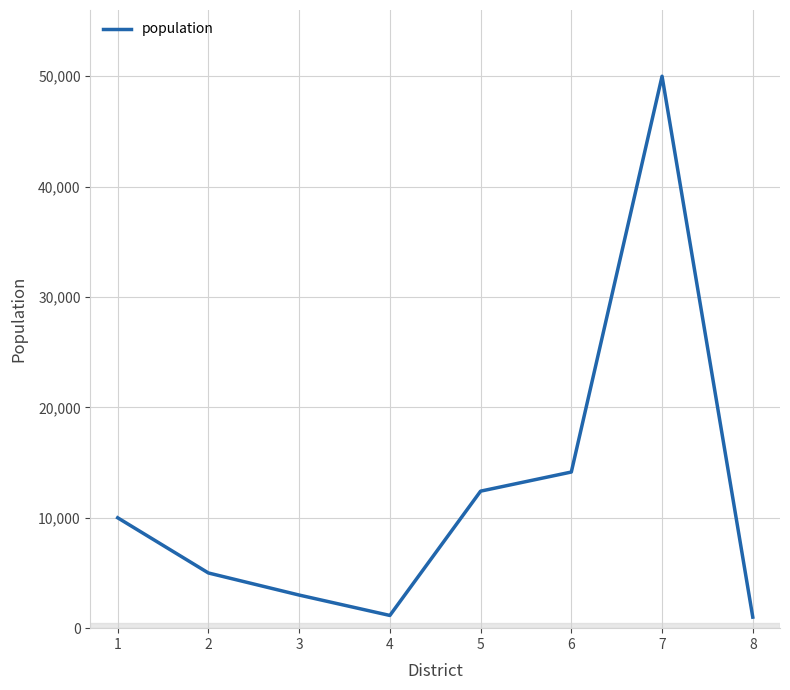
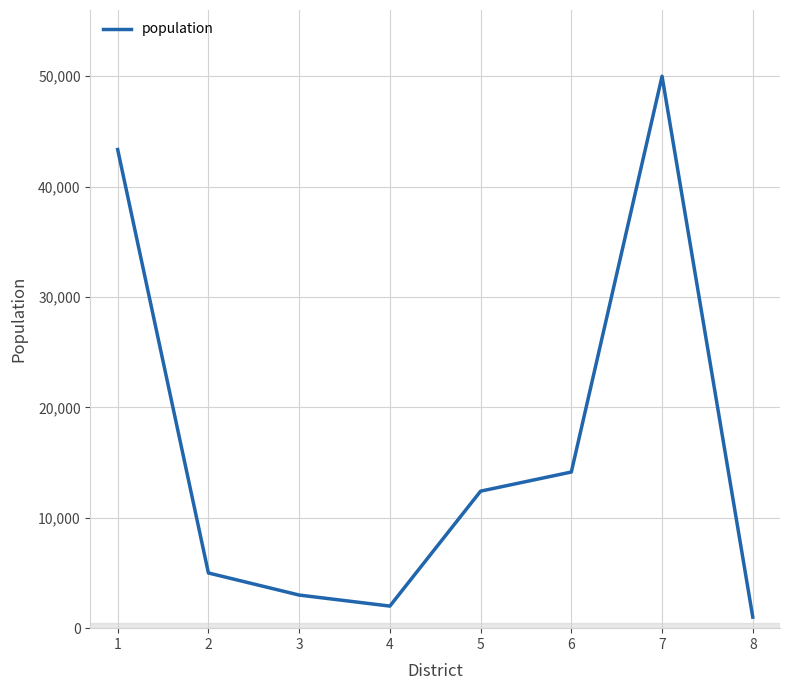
  {
-   "1": "10,000",
+   "1": "43,400",
    "2": "5,000",
    "3": "3,000",
-   "4": "1,200",
+   "4": "2,000",
    "5": "12,400",
    "6": "14,100",
    "7": "50,000",
    "8": "1,000"
  }
